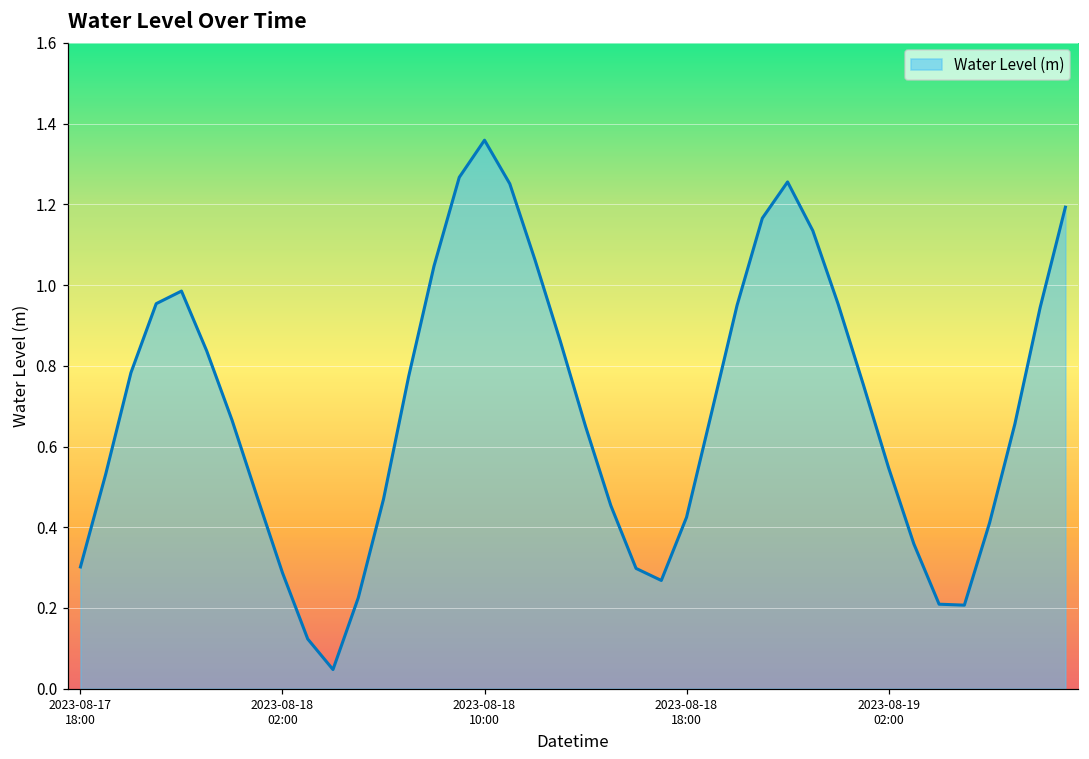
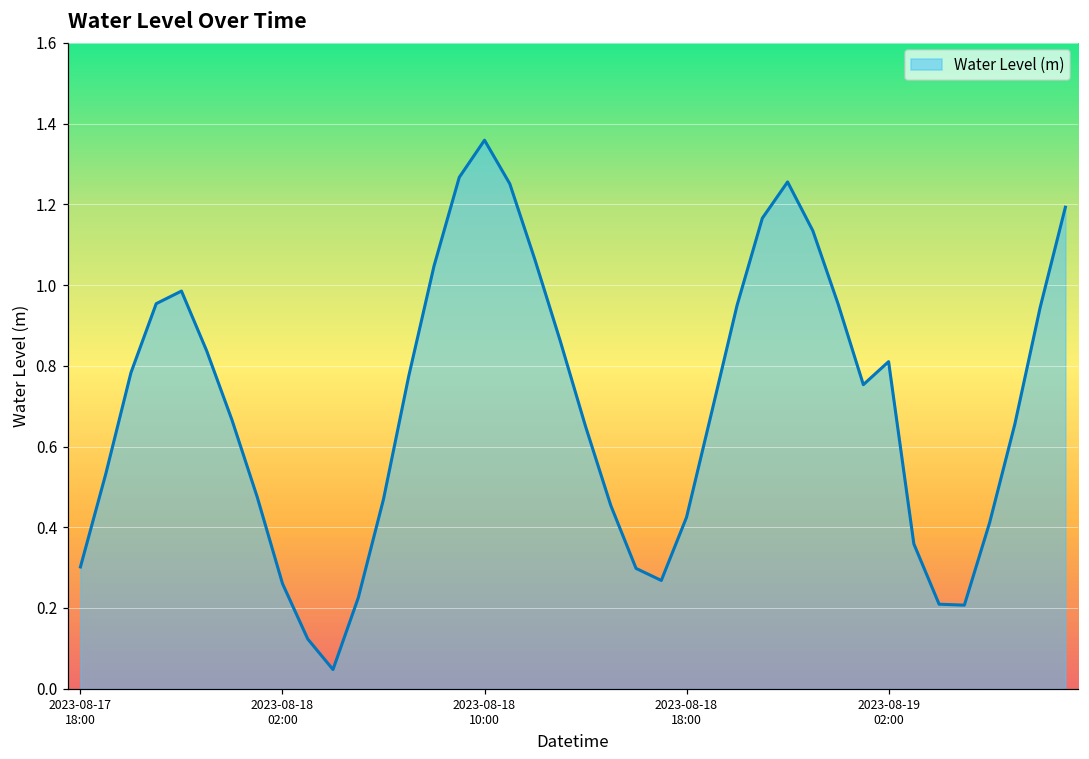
  {
    "2023-08-17 18:00": 0.30,
-   "2023-08-18 02:00": 0.29,
+   "2023-08-18 02:00": 0.26,
    "2023-08-18 10:00": 1.36,
    "2023-08-18 18:00": 0.42,
-   "2023-08-19 02:00": 0.55
+   "2023-08-19 02:00": 0.81
  }
